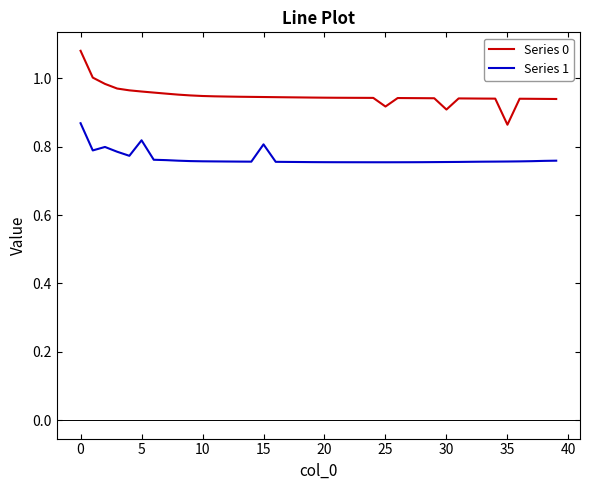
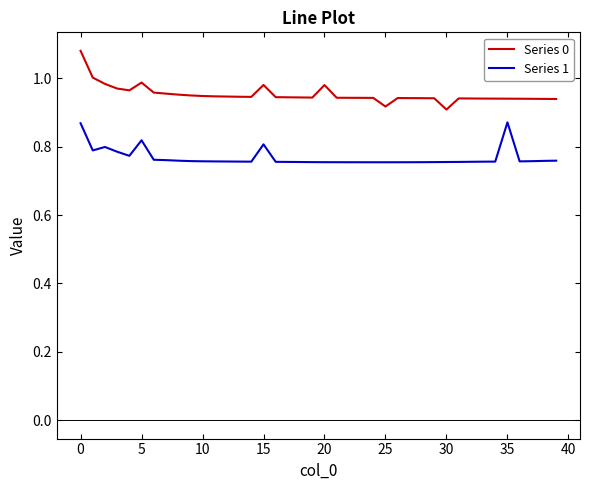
  {
    "Series 0": {
      "0": 1.08,
-     "5": 0.96,
+     "5": 0.99,
      "10": 0.95,
-     "15": 0.95,
-     "20": 0.94,
+     "15": 0.98,
+     "20": 0.98,
      "25": 0.92,
      "30": 0.91,
-     "35": 0.86
+     "35": 0.94
    },
    "Series 1": {
      "0": 0.87,
      "5": 0.82,
      "10": 0.76,
      "15": 0.81,
      "20": 0.75,
      "25": 0.75,
      "30": 0.76,
-     "35": 0.76
+     "35": 0.87
    }
  }
